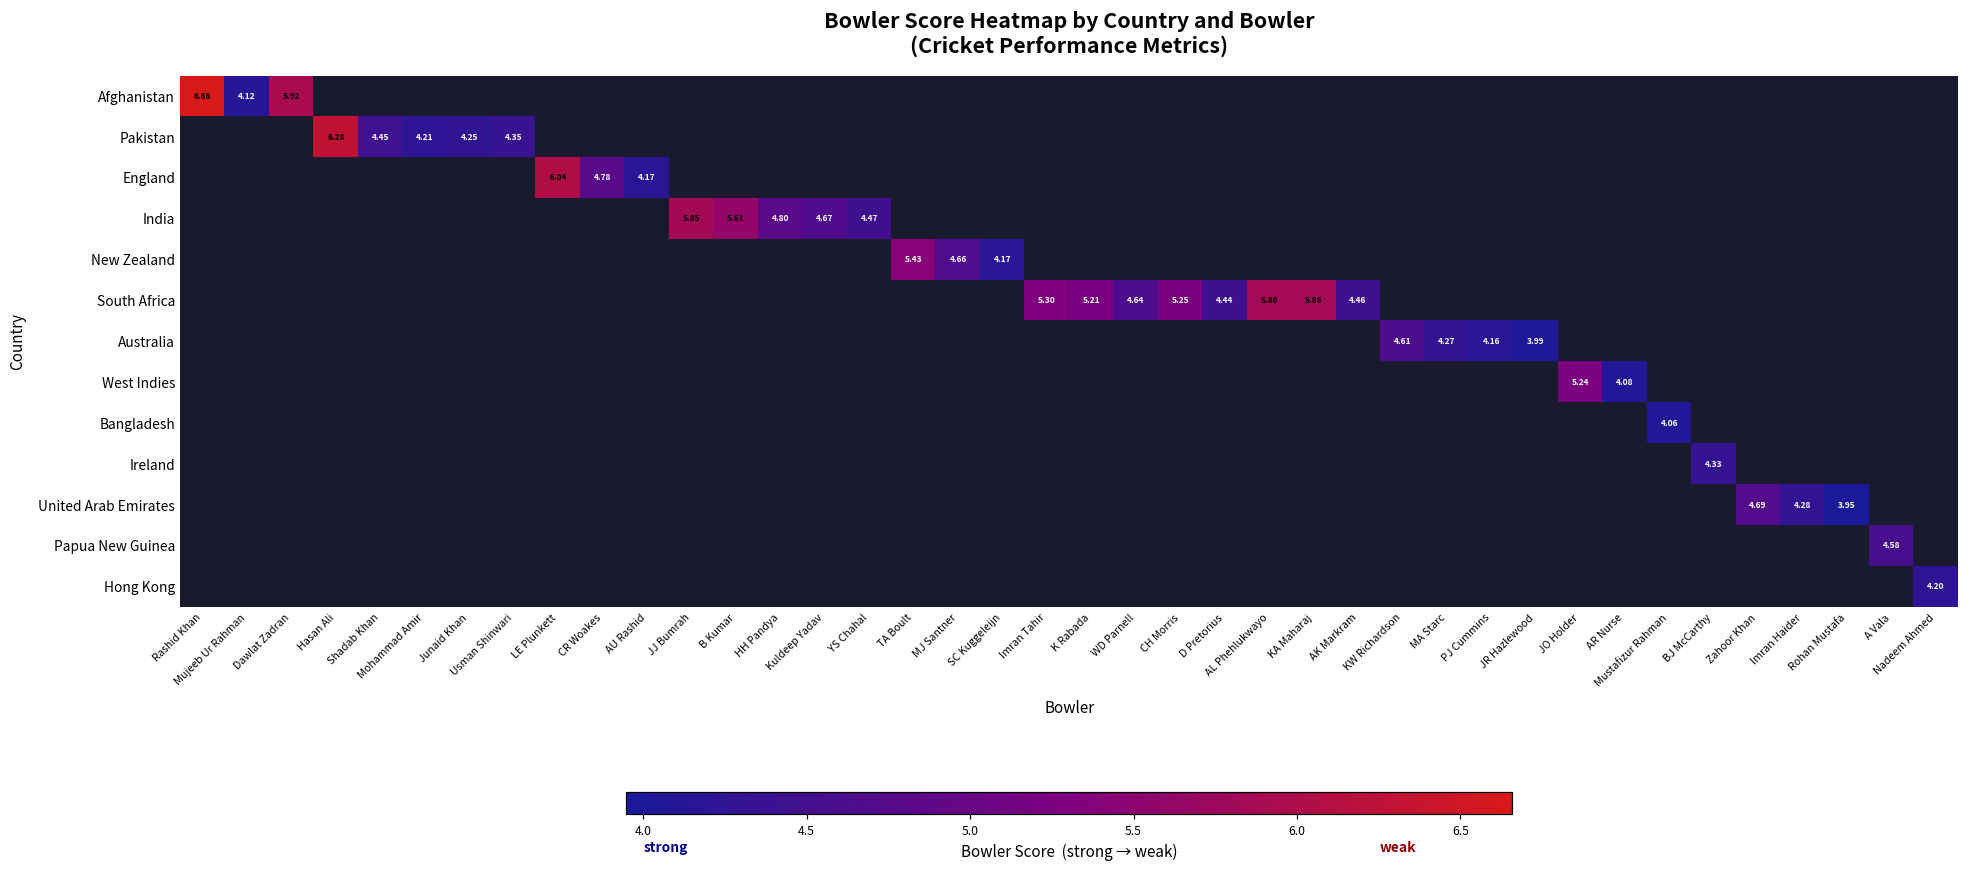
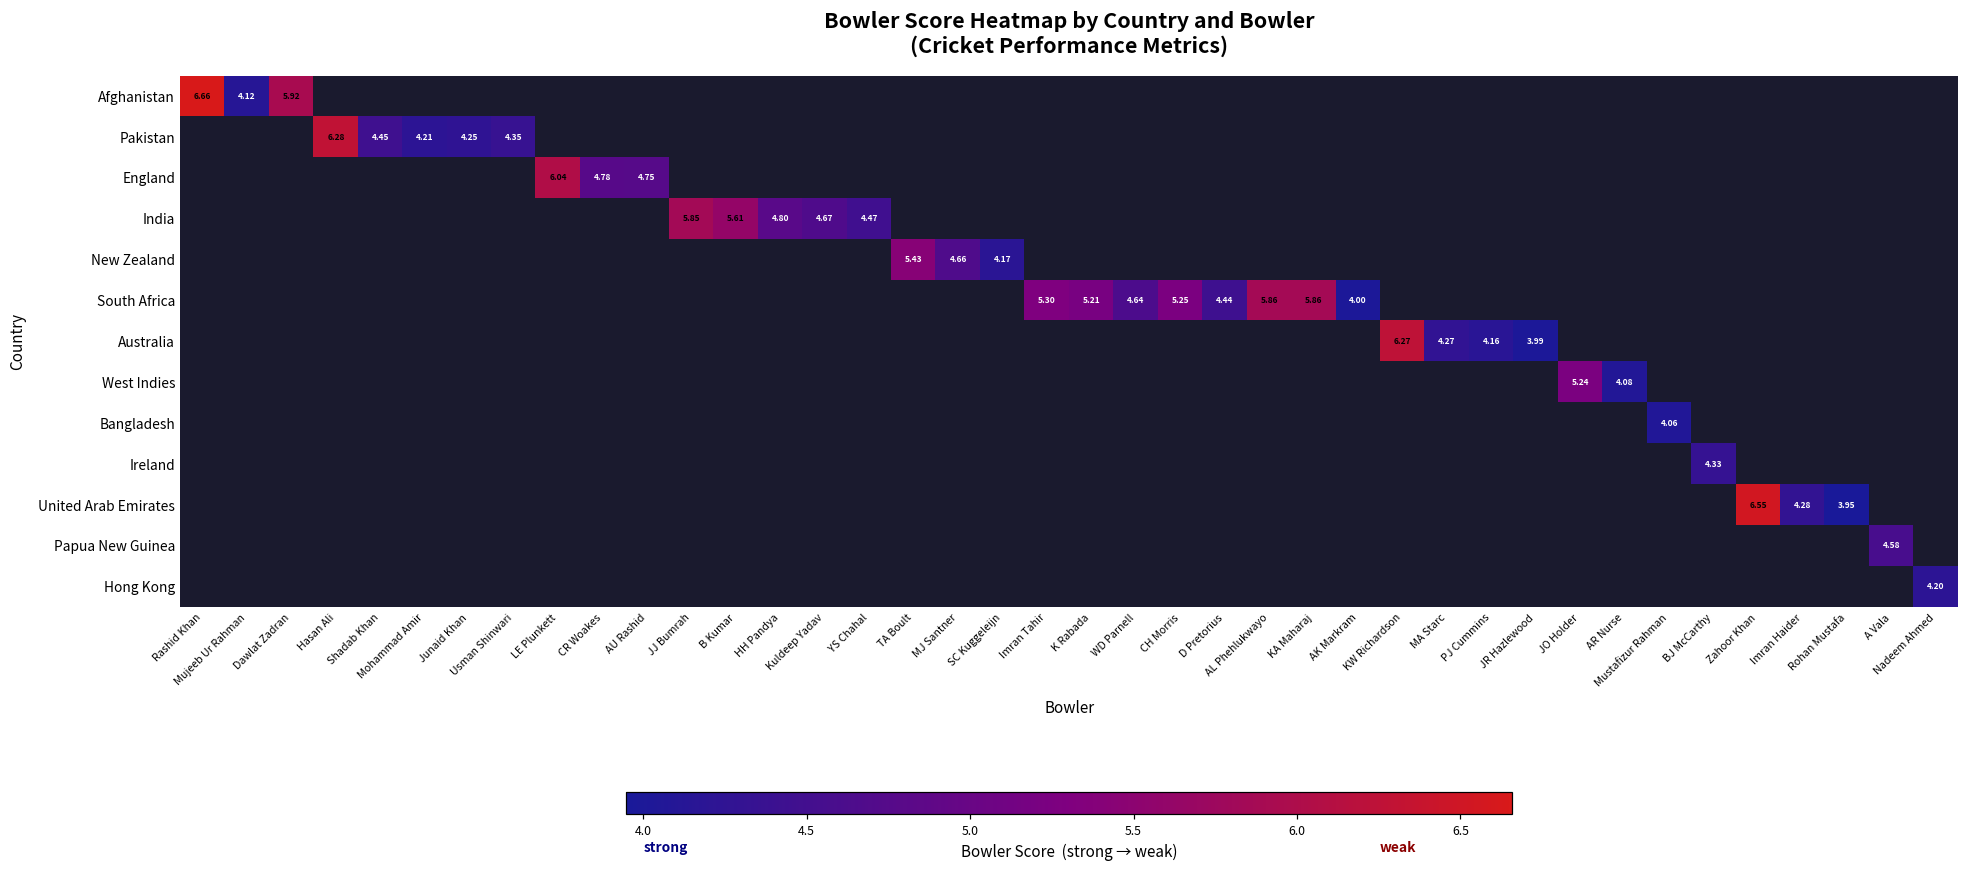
  {
    "Afghanistan": {
      "Rashid Khan": 6.66,
      "Mujeeb Ur Rahman": 4.12,
      "Dawlat Zadran": 5.92
    },
    "Pakistan": {
      "Hasan Ali": 6.28,
      "Shadab Khan": 4.45,
      "Mohammad Amir": 4.21,
      "Junaid Khan": 4.25,
      "Usman Shinwari": 4.35
    },
    "England": {
      "LE Plunkett": 6.04,
      "CR Woakes": 4.78,
-     "AU Rashid": 4.17
+     "AU Rashid": 4.75
    },
    "India": {
      "JJ Bumrah": 5.85,
      "B Kumar": 5.61,
      "HH Pandya": 4.80,
      "Kuldeep Yadav": 4.67,
      "YS Chahal": 4.47
    },
    "New Zealand": {
      "TA Boult": 5.43,
      "MJ Santner": 4.66,
      "SC Kuggeleijn": 4.17
    },
    "South Africa": {
      "Imran Tahir": 5.30,
      "K Rabada": 5.21,
      "WD Parnell": 4.64,
      "CH Morris": 5.25,
      "D Pretorius": 4.44,
      "AL Phehlukwayo": 5.86,
      "KA Maharaj": 5.86,
-     "AK Markram": 4.46
+     "AK Markram": 4.00
    },
    "Australia": {
-     "KW Richardson": 4.61,
+     "KW Richardson": 6.27,
      "MA Starc": 4.27,
      "PJ Cummins": 4.16,
      "JR Hazlewood": 3.99
    },
    "West Indies": {
      "JO Holder": 5.24,
      "AR Nurse": 4.08
    },
    "Bangladesh": {
      "Mustafizur Rahman": 4.06
    },
    "Ireland": {
      "BJ McCarthy": 4.33
    },
    "United Arab Emirates": {
-     "Zahoor Khan": 4.69,
+     "Zahoor Khan": 6.55,
      "Imran Haider": 4.28,
      "Rohan Mustafa": 3.95
    },
    "Papua New Guinea": {
      "A Vala": 4.58
    },
    "Hong Kong": {
      "Nadeem Ahmed": 4.20
    }
  }
